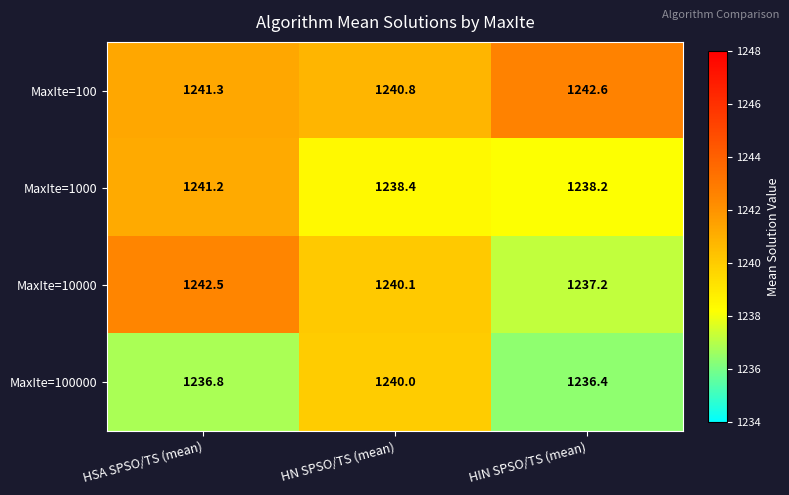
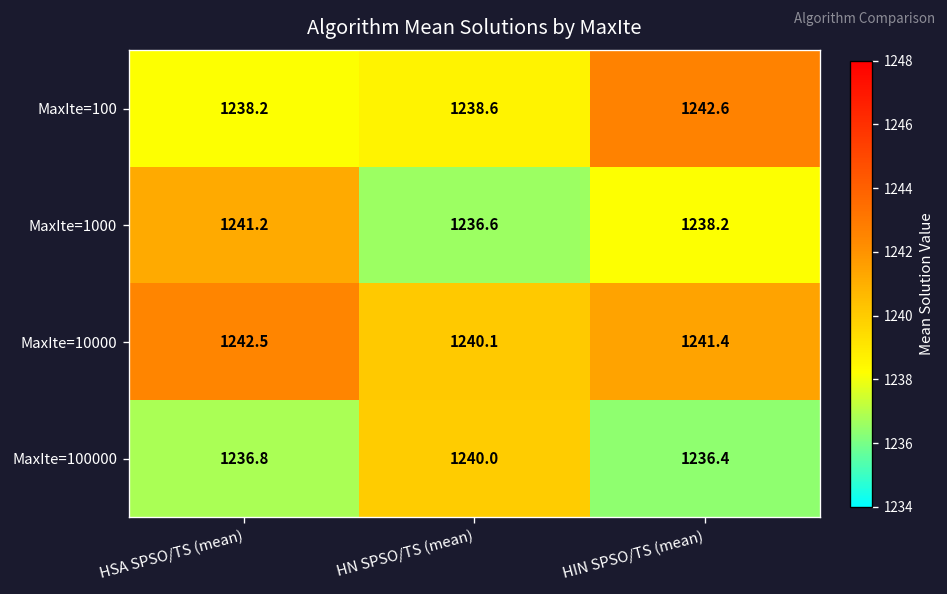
  {
    "MaxIte=100": {
-     "HSA SPSO/TS (mean)": 1241.3,
-     "HN SPSO/TS (mean)": 1240.8,
+     "HSA SPSO/TS (mean)": 1238.2,
+     "HN SPSO/TS (mean)": 1238.6,
      "HIN SPSO/TS (mean)": 1242.6
    },
    "MaxIte=1000": {
      "HSA SPSO/TS (mean)": 1241.2,
-     "HN SPSO/TS (mean)": 1238.4,
+     "HN SPSO/TS (mean)": 1236.6,
      "HIN SPSO/TS (mean)": 1238.2
    },
    "MaxIte=10000": {
      "HSA SPSO/TS (mean)": 1242.5,
      "HN SPSO/TS (mean)": 1240.1,
-     "HIN SPSO/TS (mean)": 1237.2
+     "HIN SPSO/TS (mean)": 1241.4
    },
    "MaxIte=100000": {
      "HSA SPSO/TS (mean)": 1236.8,
      "HN SPSO/TS (mean)": 1240.0,
      "HIN SPSO/TS (mean)": 1236.4
    }
  }
